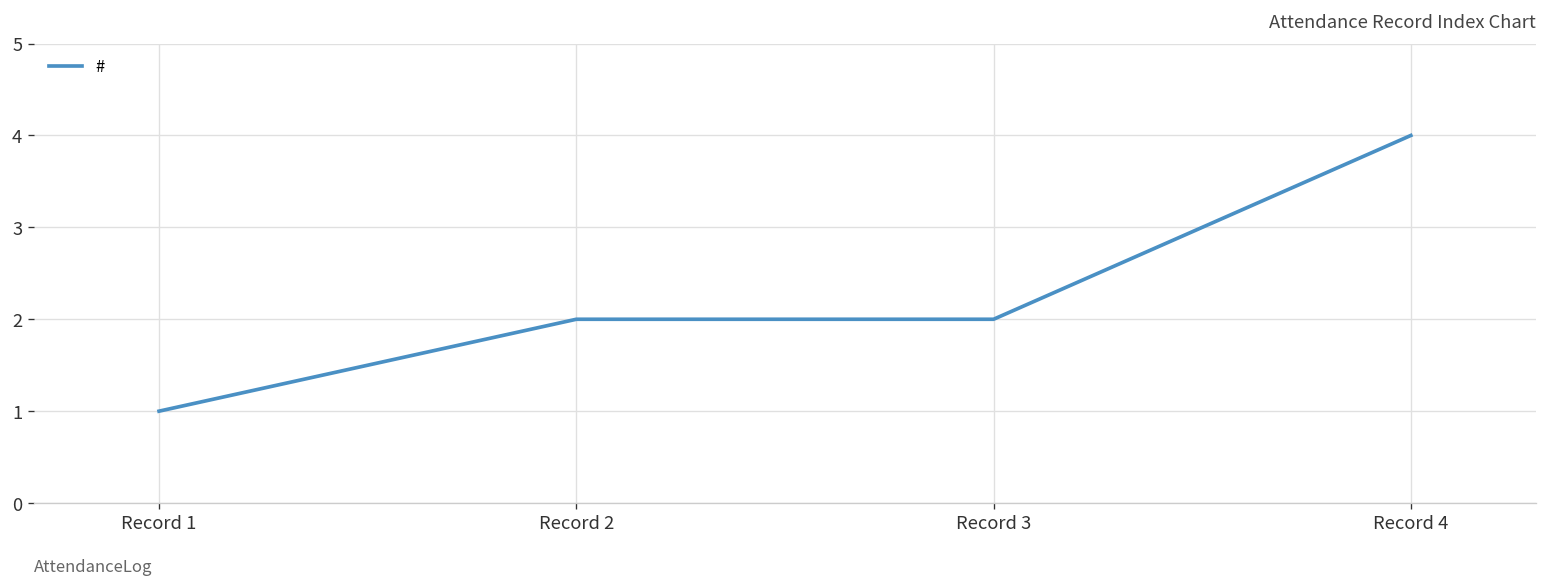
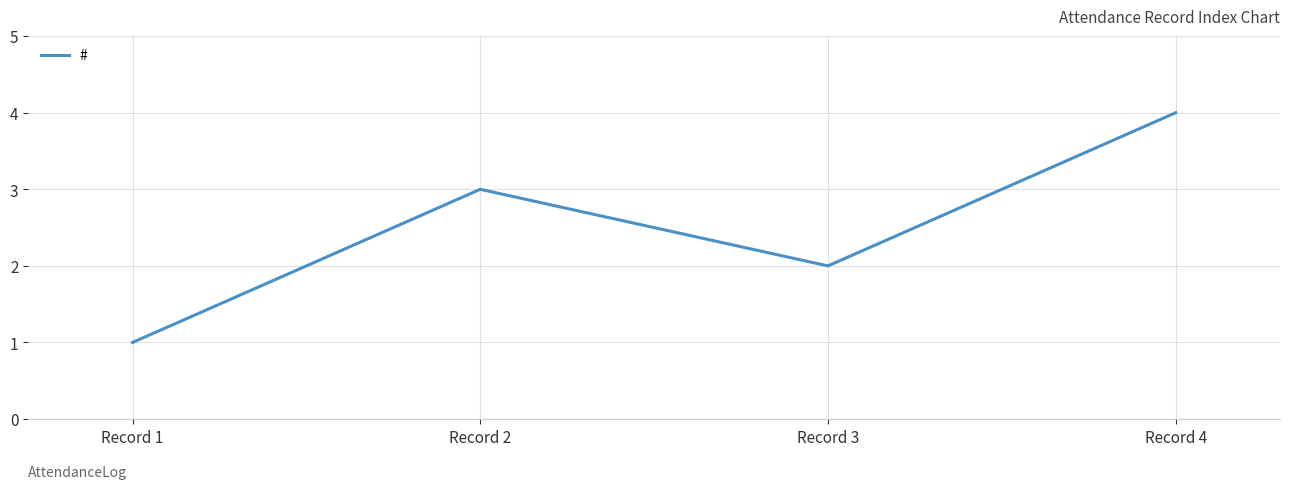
  {
    "Record 1": 1,
-   "Record 2": 2,
+   "Record 2": 3,
    "Record 3": 2,
    "Record 4": 4
  }
